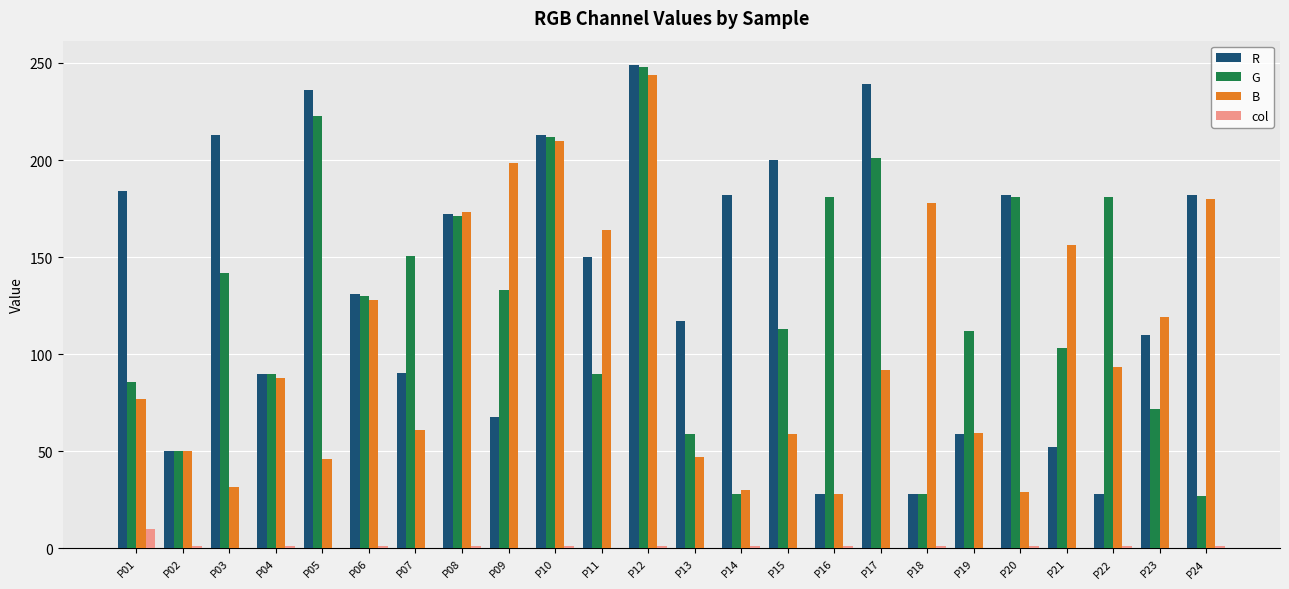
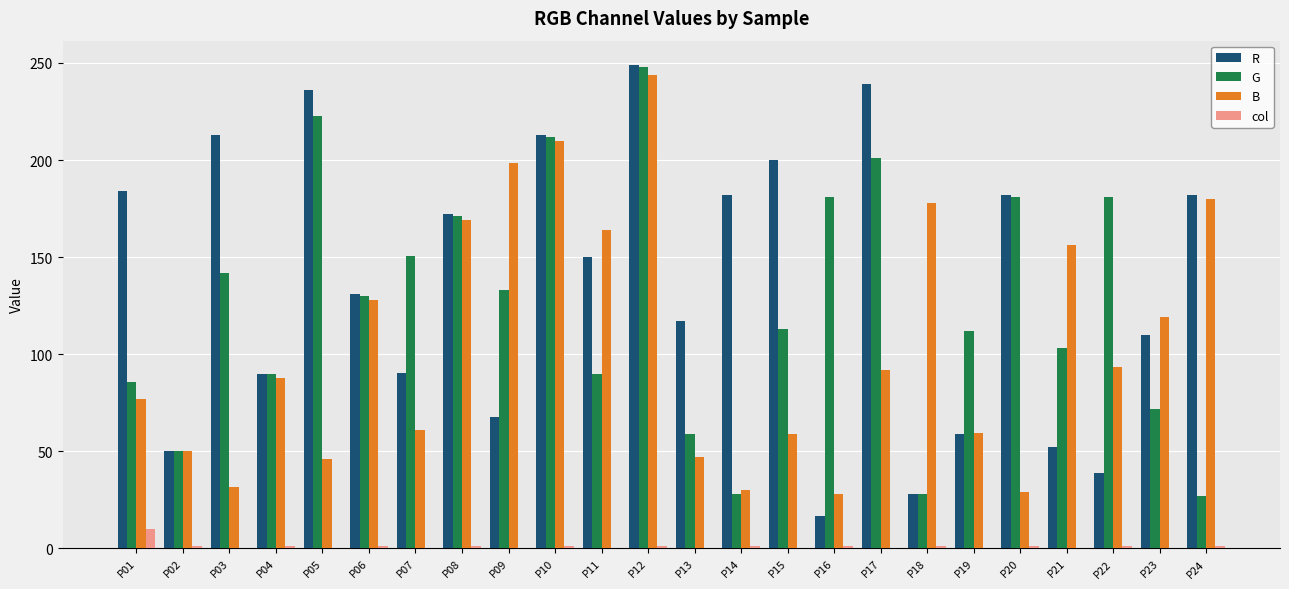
  {
    "R": {
      "P01": 184,
      "P02": 50,
      "P03": 213,
      "P04": 90,
      "P05": 236,
      "P06": 131,
      "P07": 91,
      "P08": 172,
      "P09": 68,
      "P10": 213,
      "P11": 150,
      "P12": 249,
      "P13": 117,
      "P14": 182,
      "P15": 200,
-     "P16": 28,
+     "P16": 17,
      "P17": 239,
      "P18": 28,
      "P19": 59,
      "P20": 182,
      "P21": 52,
-     "P22": 28,
+     "P22": 39,
      "P23": 110,
      "P24": 182
    },
    "G": {
      "P01": 86,
      "P02": 50,
      "P03": 142,
      "P04": 90,
      "P05": 223,
      "P06": 130,
      "P07": 150,
      "P08": 171,
      "P09": 133,
      "P10": 212,
      "P11": 90,
      "P12": 248,
      "P13": 59,
      "P14": 28,
      "P15": 113,
      "P16": 181,
      "P17": 201,
      "P18": 28,
      "P19": 112,
      "P20": 181,
      "P21": 103,
      "P22": 181,
      "P23": 72,
      "P24": 27
    },
    "B": {
      "P01": 77,
      "P02": 50,
      "P03": 31,
      "P04": 88,
      "P05": 46,
      "P06": 128,
      "P07": 61,
-     "P08": 173,
+     "P08": 169,
      "P09": 199,
      "P10": 210,
      "P11": 164,
      "P12": 244,
      "P13": 47,
      "P14": 30,
      "P15": 59,
      "P16": 28,
      "P17": 92,
      "P18": 178,
      "P19": 59,
      "P20": 29,
      "P21": 156,
      "P22": 94,
      "P23": 119,
      "P24": 180
    },
    "col": {
      "P01": 10,
      "P03": 0,
      "P05": 0,
      "P07": 0,
      "P09": 0,
      "P11": 0,
      "P13": 0,
      "P15": 0,
      "P17": 0,
      "P19": 0,
      "P21": 0,
      "P23": 0
    }
  }
